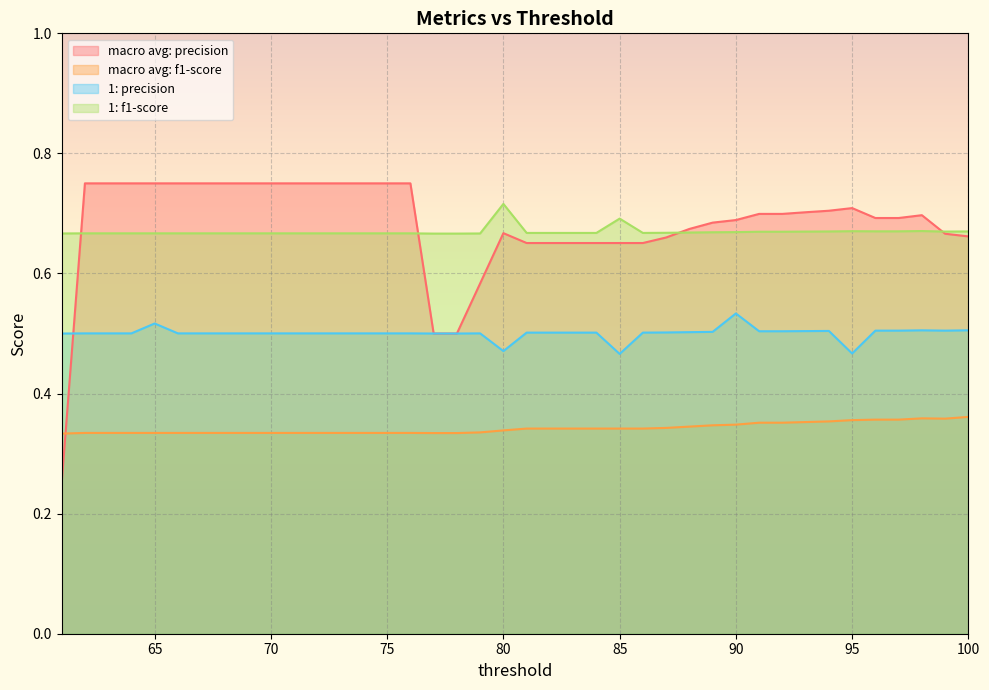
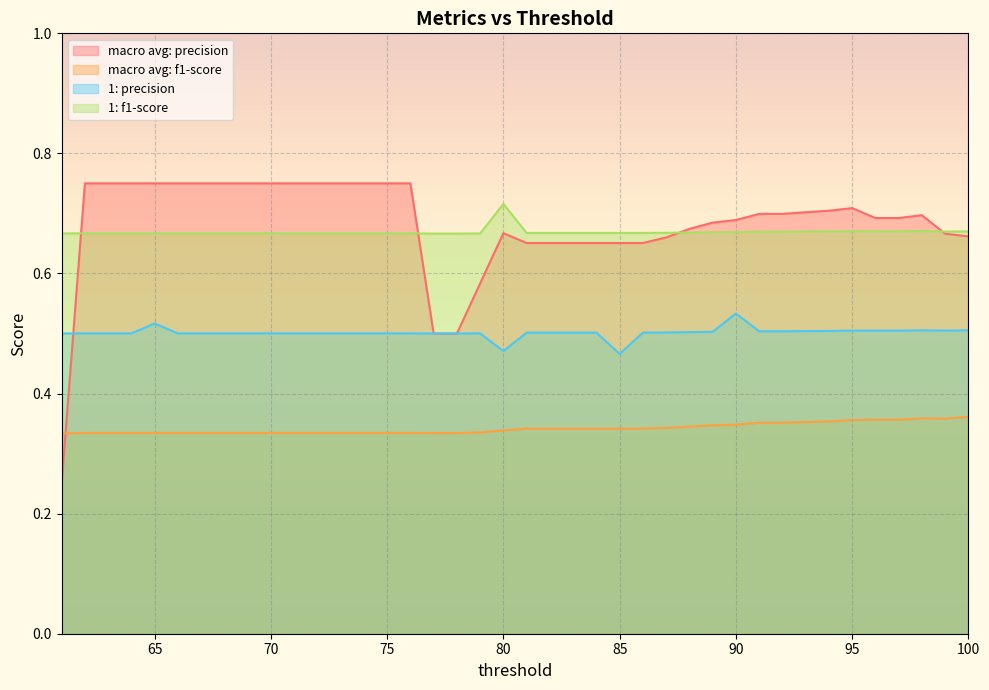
  {
    "1: precision": {
      "65": 0.52,
      "70": 0.50,
      "75": 0.50,
      "80": 0.47,
      "85": 0.47,
      "90": 0.53,
-     "95": 0.47,
+     "95": 0.50,
      "100": 0.51
    },
    "1: f1-score": {
      "65": 0.67,
      "70": 0.67,
      "75": 0.67,
      "80": 0.72,
-     "85": 0.69,
+     "85": 0.67,
      "90": 0.67,
      "95": 0.67,
      "100": 0.67
    }
  }
